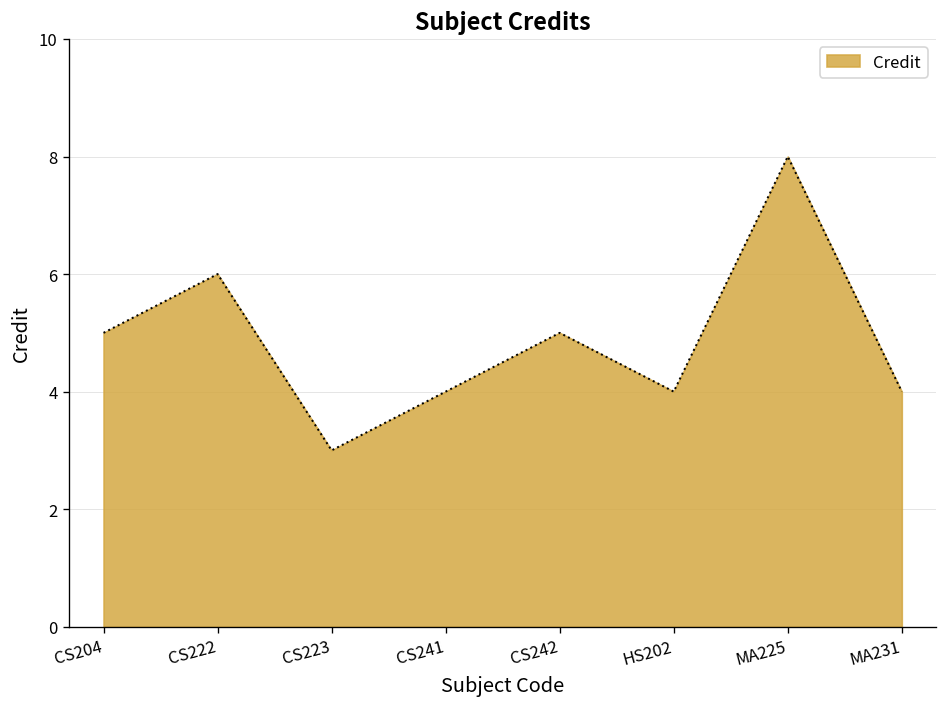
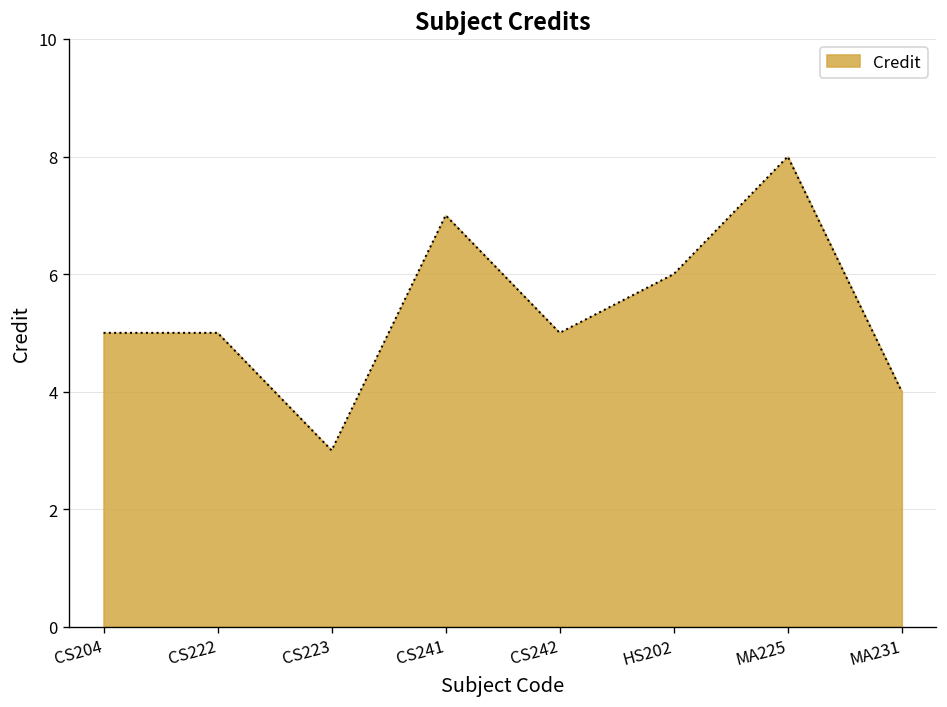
  {
    "CS204": 5,
-   "CS222": 6,
+   "CS222": 5,
    "CS223": 3,
-   "CS241": 4,
+   "CS241": 7,
    "CS242": 5,
-   "HS202": 4,
+   "HS202": 6,
    "MA225": 8,
    "MA231": 4
  }
